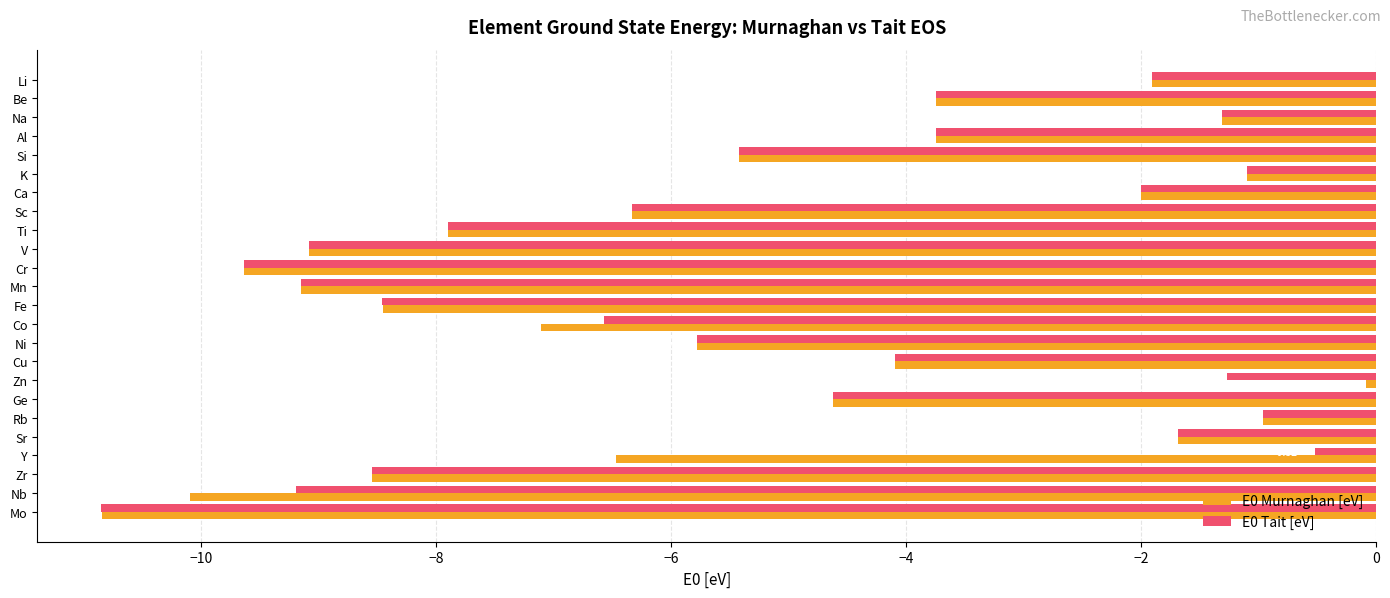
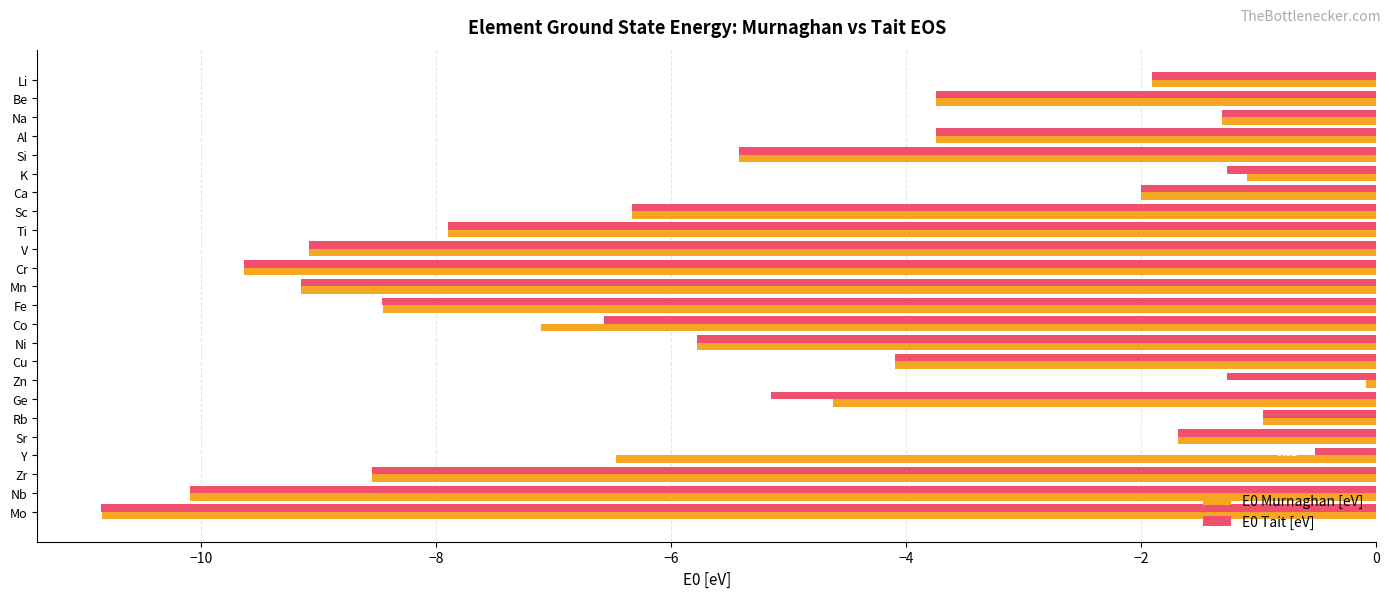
  {
    "E0 Murnaghan [eV]": {
      "Li": -1.90,
      "Be": -3.74,
      "Na": -1.31,
      "Al": -3.74,
      "Si": -5.42,
      "K": -1.10,
      "Ca": -2.00,
      "Sc": -6.33,
      "Ti": -7.90,
      "V": -9.08,
      "Cr": -9.63,
      "Mn": -9.15,
      "Fe": -8.45,
      "Co": -7.11,
      "Ni": -5.78,
      "Cu": -4.09,
      "Zn": -0.08,
      "Ge": -4.62,
      "Rb": -0.96,
      "Sr": -1.68,
      "Y": -6.46,
      "Zr": -8.55,
      "Nb": -10.09,
      "Mo": -10.85
    },
    "E0 Tait [eV]": {
      "Li": -1.90,
      "Be": -3.74,
      "Na": -1.31,
      "Al": -3.74,
      "Si": -5.43,
-     "K": -1.10,
+     "K": -1.27,
      "Ca": -2.00,
      "Sc": -6.33,
      "Ti": -7.90,
      "V": -9.08,
      "Cr": -9.63,
      "Mn": -9.15,
      "Fe": -8.46,
      "Co": -6.57,
      "Ni": -5.78,
      "Cu": -4.10,
      "Zn": -1.27,
-     "Ge": -4.62,
+     "Ge": -5.15,
      "Rb": -0.96,
      "Sr": -1.68,
      "Y": -0.52,
      "Zr": -8.55,
-     "Nb": -9.19,
+     "Nb": -10.09,
      "Mo": -10.85
    }
  }
